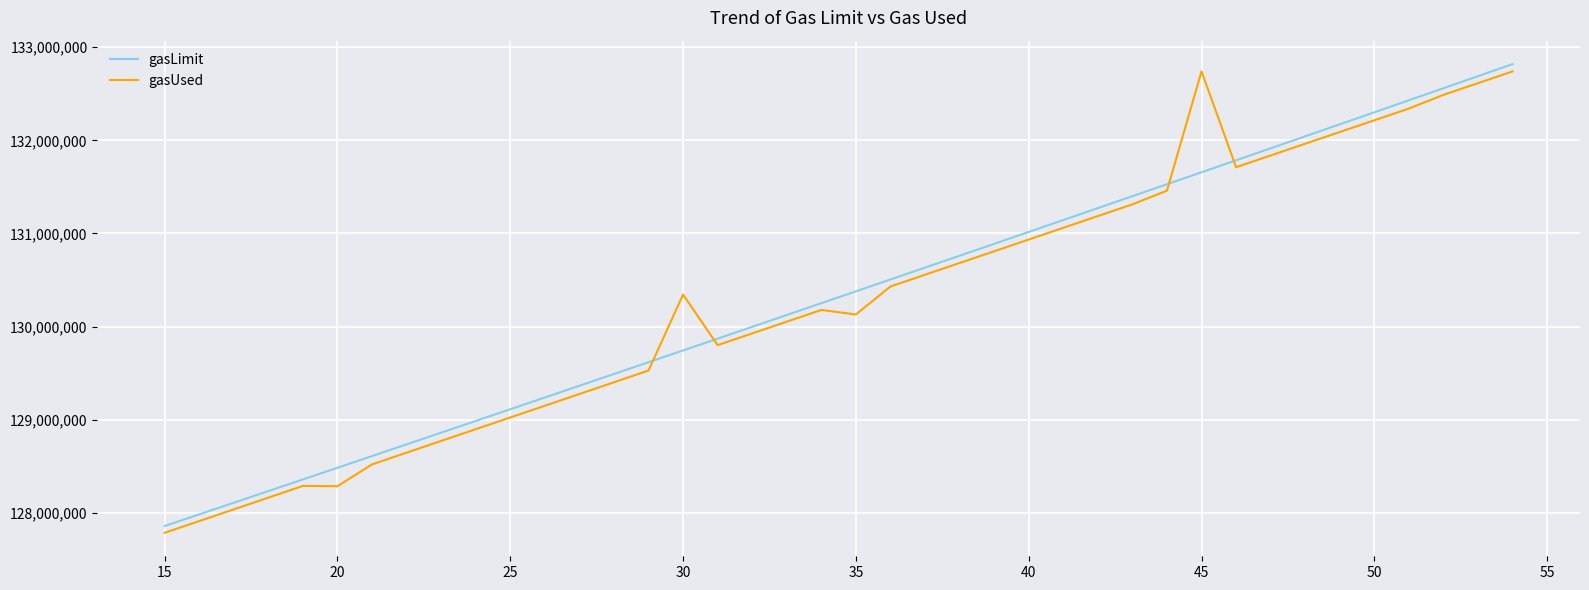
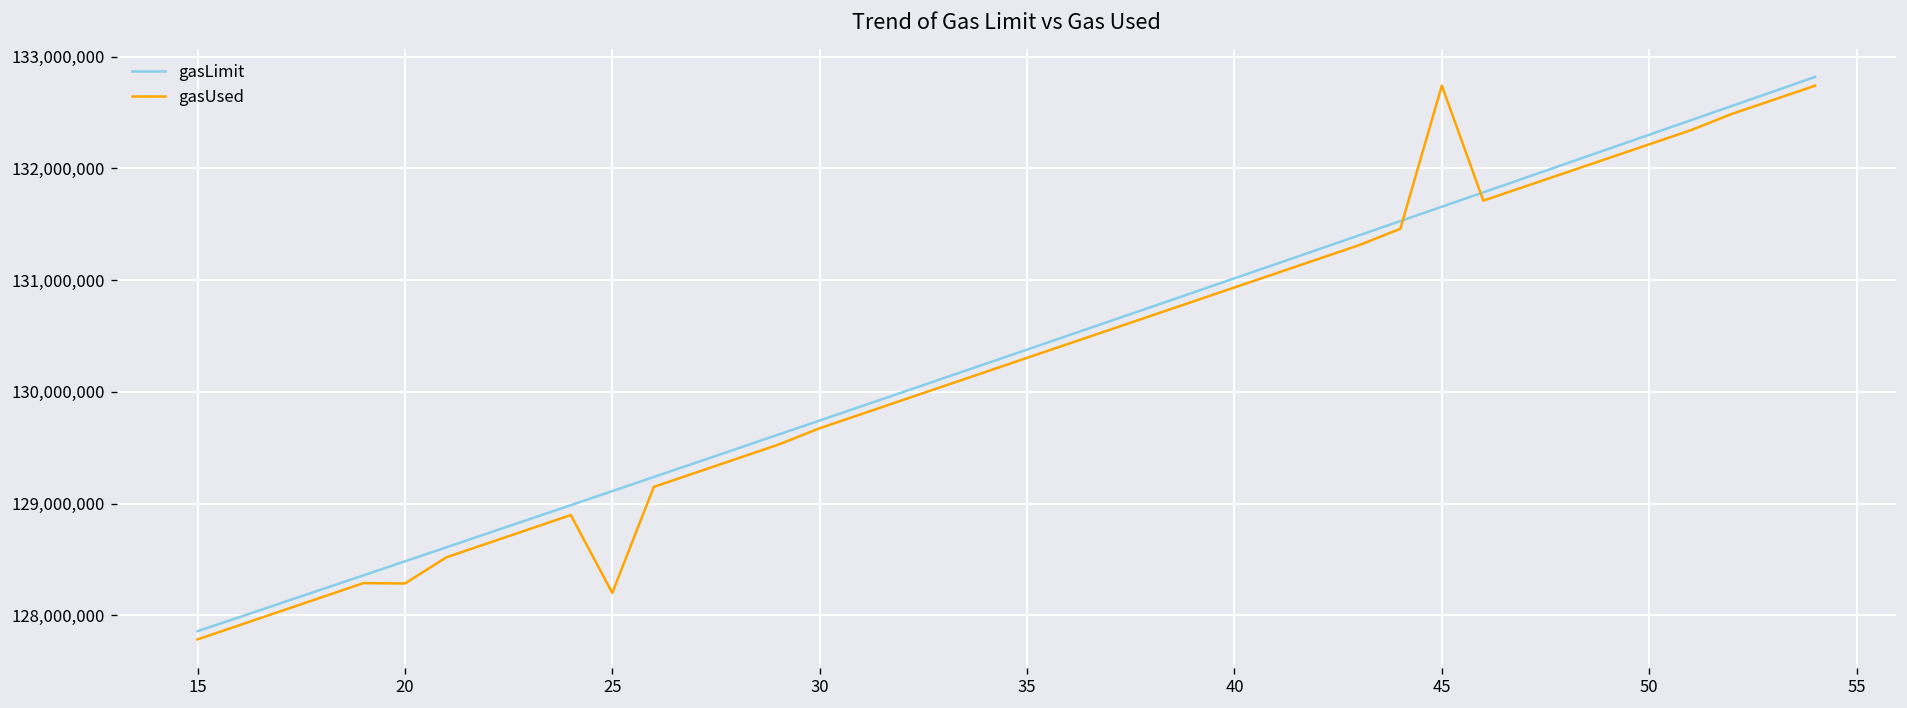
  {
    "gasLimit": {
      "15": "127,900,000",
      "20": "128,500,000",
      "25": "129,100,000",
      "30": "129,700,000",
      "35": "130,400,000",
      "40": "131,000,000",
      "45": "131,700,000",
      "50": "132,300,000"
    },
    "gasUsed": {
      "15": "127,800,000",
      "20": "128,300,000",
-     "25": "129,000,000",
-     "30": "130,300,000",
-     "35": "130,100,000",
+     "25": "128,200,000",
+     "30": "129,700,000",
+     "35": "130,300,000",
      "40": "130,900,000",
      "45": "132,700,000",
      "50": "132,200,000"
    }
  }
